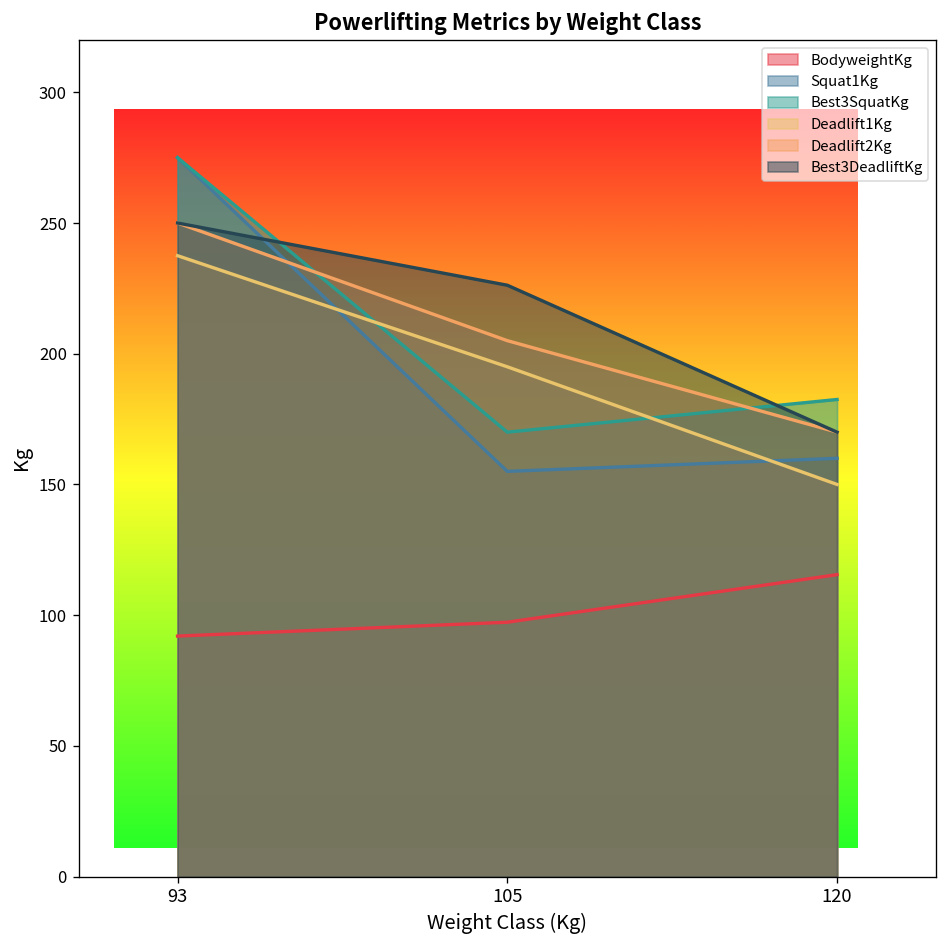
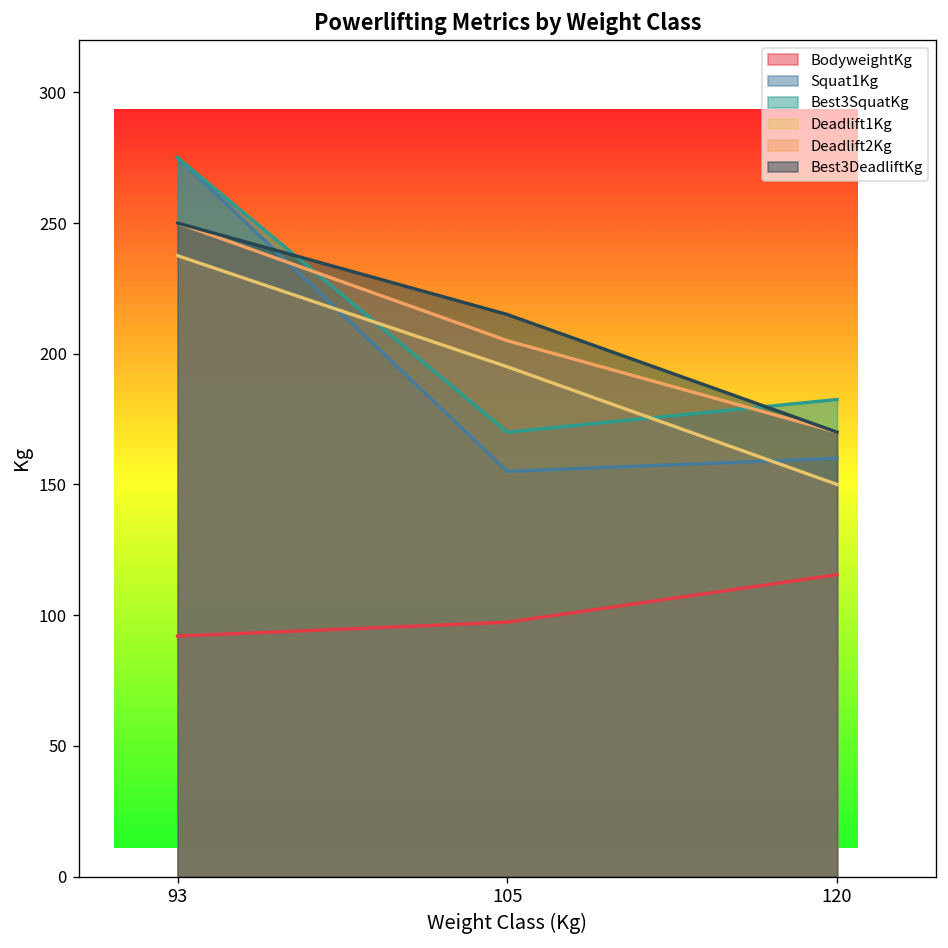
  {
    "BodyweightKg": {
      "93": 92,
      "105": 97,
      "120": 116
    },
    "Best3DeadliftKg": {
-     "105": 226
+     "105": 215
    }
  }
